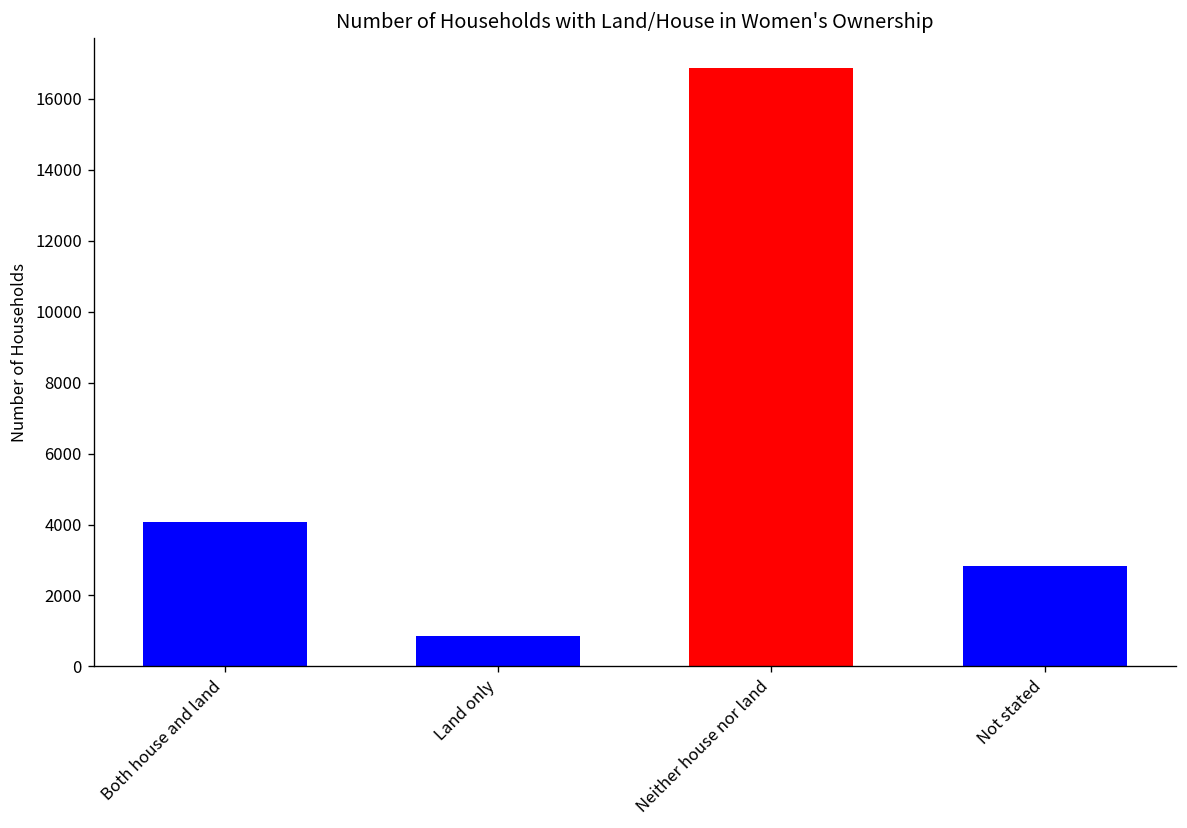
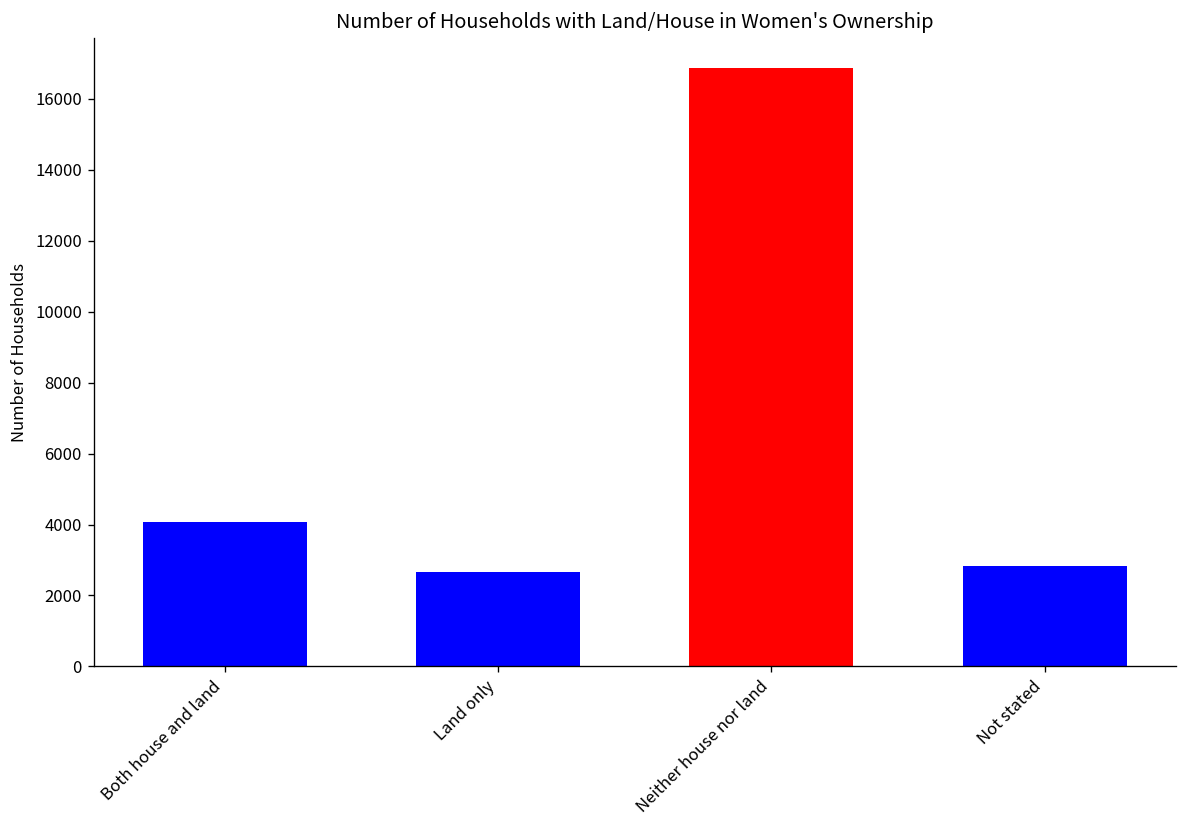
  {
    "Both house and land": 4100,
-   "Land only": 900,
+   "Land only": 2700,
    "Neither house nor land": 16900,
    "Not stated": 2800
  }
